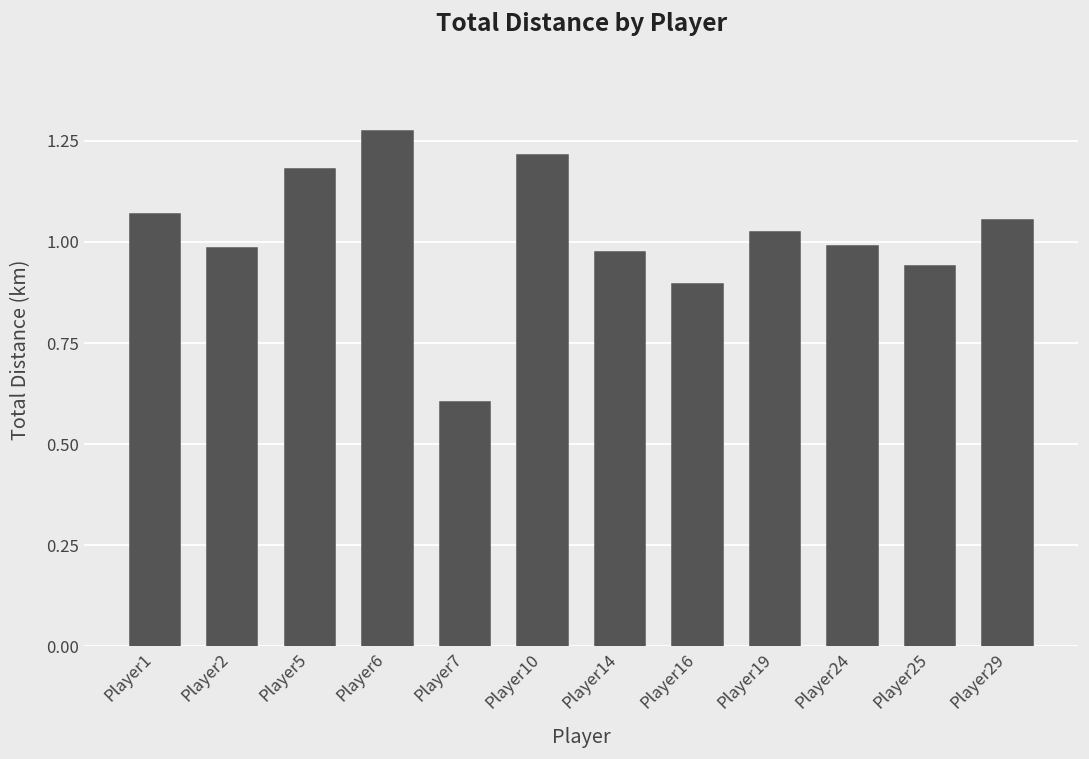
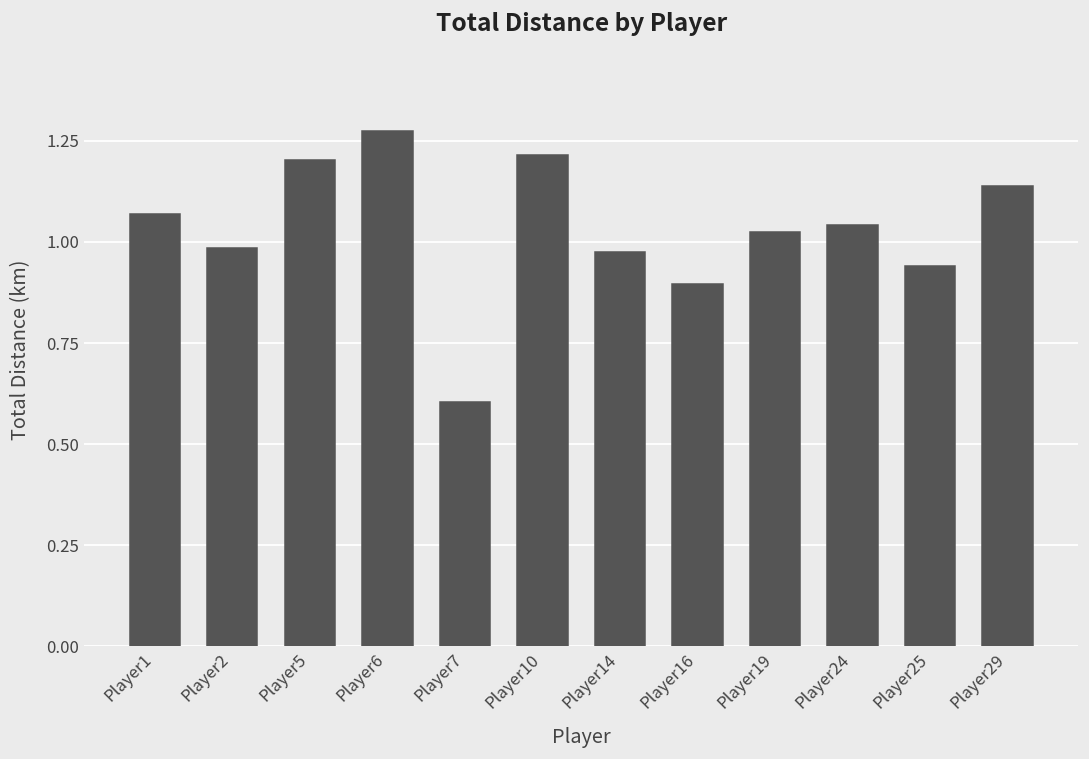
  {
    "Player1": 1.07,
    "Player2": 0.99,
-   "Player5": 1.18,
+   "Player5": 1.20,
    "Player6": 1.27,
    "Player7": 0.60,
    "Player10": 1.21,
    "Player14": 0.97,
    "Player16": 0.90,
    "Player19": 1.02,
-   "Player24": 0.99,
+   "Player24": 1.04,
    "Player25": 0.94,
-   "Player29": 1.05
+   "Player29": 1.14
  }
